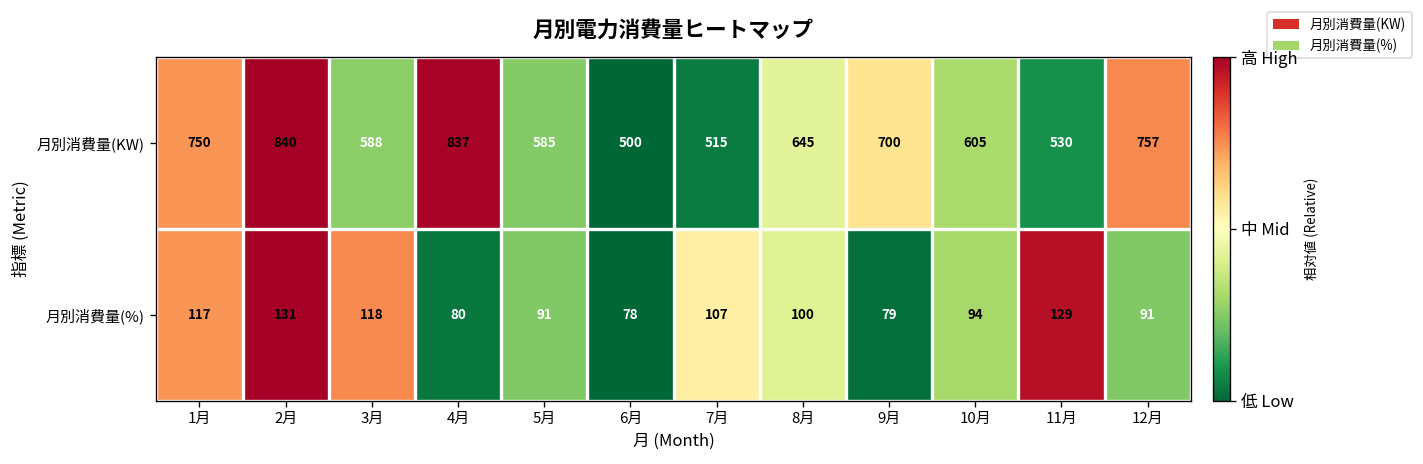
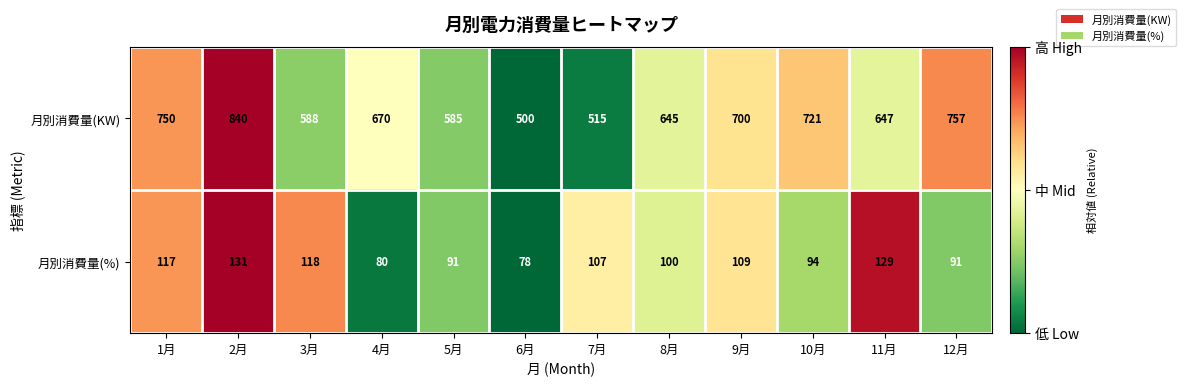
  {
    "月別消費量(KW)": {
      "1月": 750,
      "2月": 840,
      "3月": 588,
-     "4月": 837,
+     "4月": 670,
      "5月": 585,
      "6月": 500,
      "7月": 515,
      "8月": 645,
      "9月": 700,
-     "10月": 605,
-     "11月": 530,
+     "10月": 721,
+     "11月": 647,
      "12月": 757
    },
    "月別消費量(%)": {
      "1月": 117,
      "2月": 131,
      "3月": 118,
      "4月": 80,
      "5月": 91,
      "6月": 78,
      "7月": 107,
      "8月": 100,
-     "9月": 79,
+     "9月": 109,
      "10月": 94,
      "11月": 129,
      "12月": 91
    }
  }
